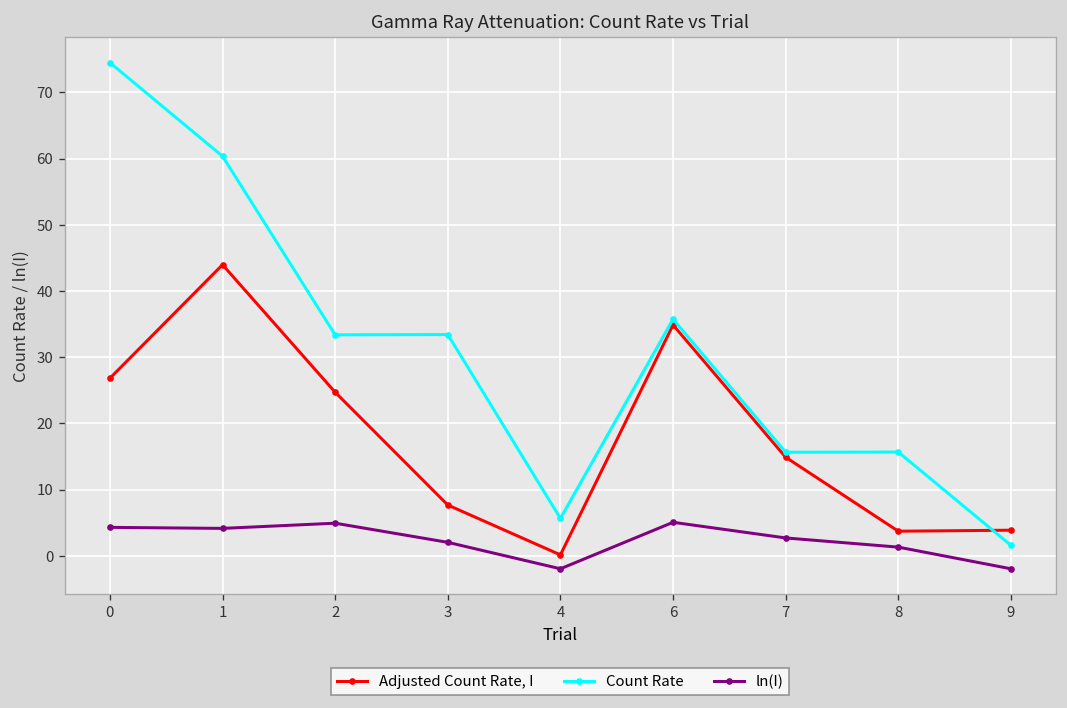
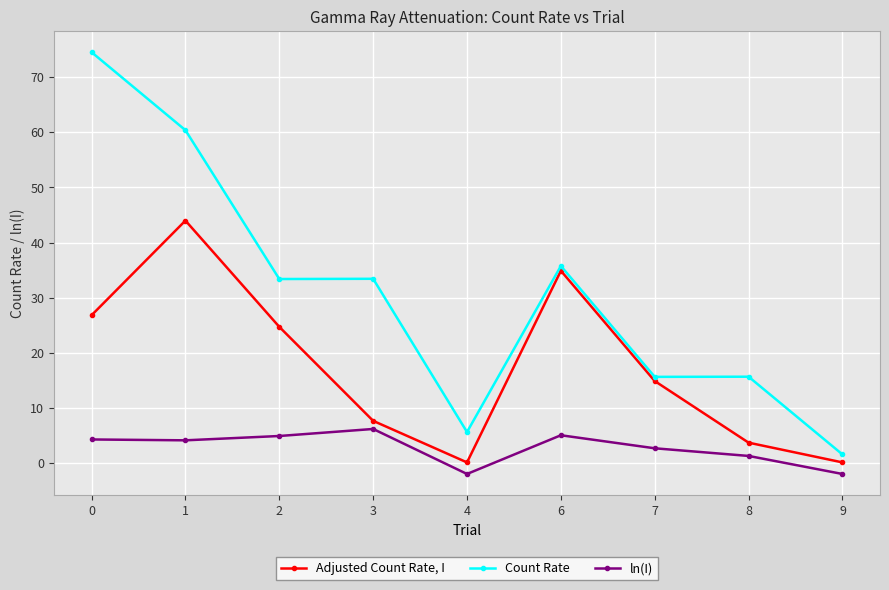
  {
    "Adjusted Count Rate, I": {
      "0": 27,
      "1": 44,
      "2": 25,
      "3": 8,
      "4": 0,
      "6": 35,
      "7": 15,
      "8": 4,
-     "9": 4
+     "9": 0
    },
    "Count Rate": {
      "0": 75,
      "1": 60,
      "2": 33,
      "3": 33,
      "4": 6,
      "6": 36,
      "7": 16,
      "8": 16,
      "9": 2
    },
    "ln(I)": {
      "0": 4,
      "1": 4,
      "2": 5,
-     "3": 2,
+     "3": 6,
      "4": -2,
      "6": 5,
      "7": 3,
      "8": 1,
      "9": -2
    }
  }
